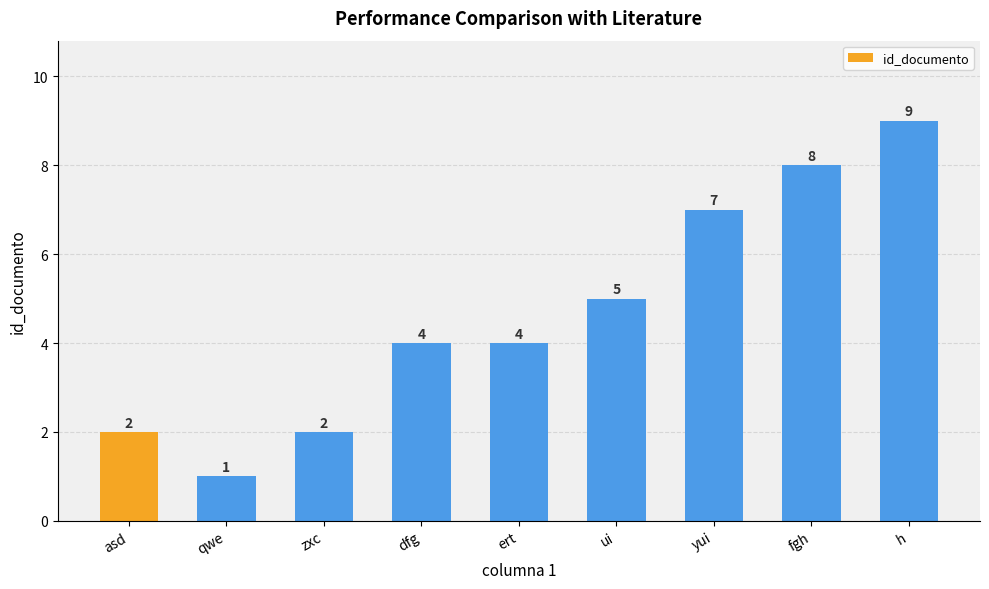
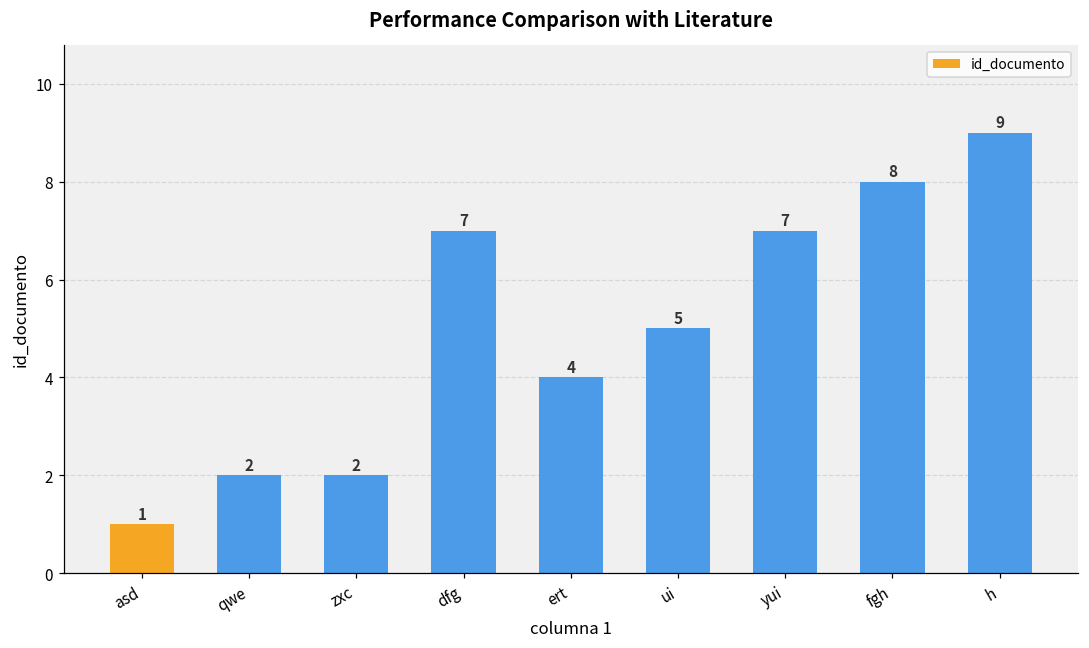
  {
-   "asd": 2,
-   "qwe": 1,
+   "asd": 1,
+   "qwe": 2,
    "zxc": 2,
-   "dfg": 4,
+   "dfg": 7,
    "ert": 4,
    "ui": 5,
    "yui": 7,
    "fgh": 8,
    "h": 9
  }
